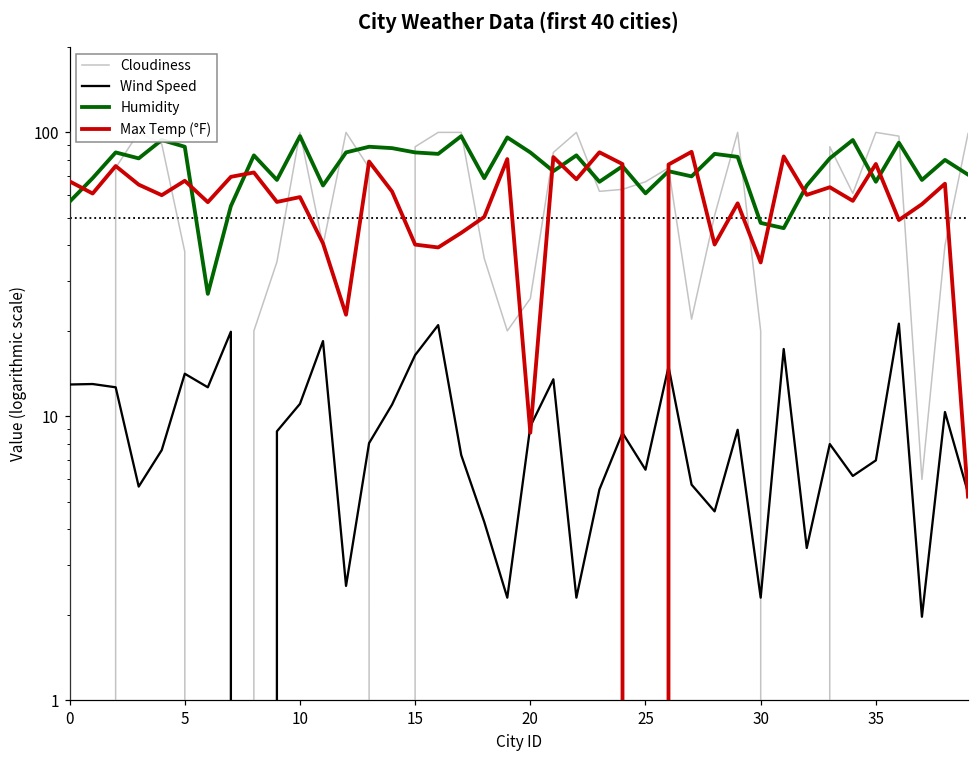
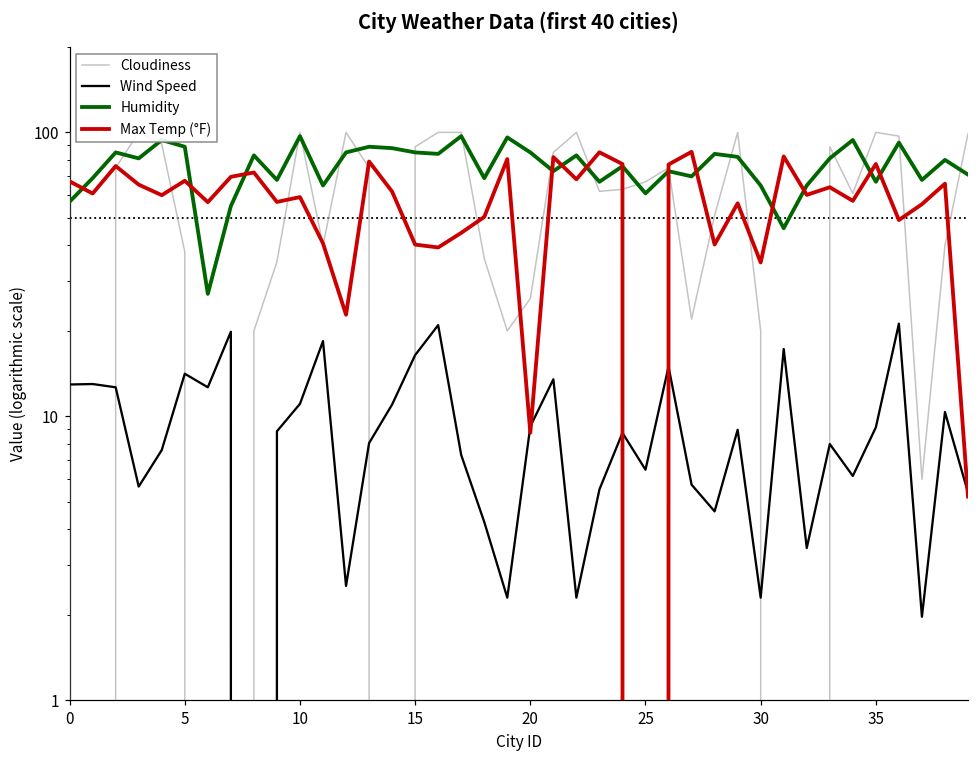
  {
    "Cloudiness": {
      "0": 100,
      "5": 38,
      "10": 100,
      "15": 89,
      "20": 26,
      "25": 67,
      "30": 20,
      "35": 100
    },
    "Wind Speed": {
      "0": 13,
      "5": 14,
      "10": 11.1,
      "15": 16,
      "20": 9.2,
      "25": 6.5,
      "30": 2.3,
-     "35": 7.0
+     "35": 9.2
    },
    "Humidity": {
-     "30": 48
+     "30": 65
    }
  }
